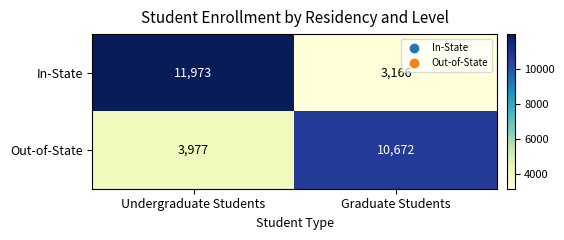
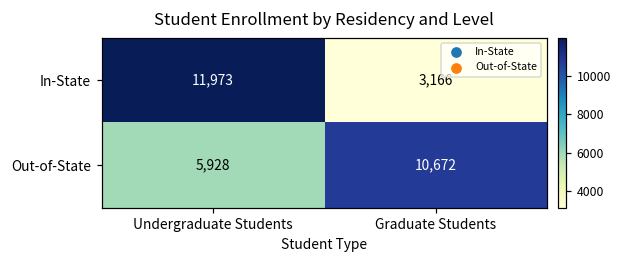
  {
    "In-State": {
      "Undergraduate Students": "11,973"
    },
    "Out-of-State": {
-     "Undergraduate Students": "3,977",
+     "Undergraduate Students": "5,928",
      "Graduate Students": "10,672"
    }
  }
